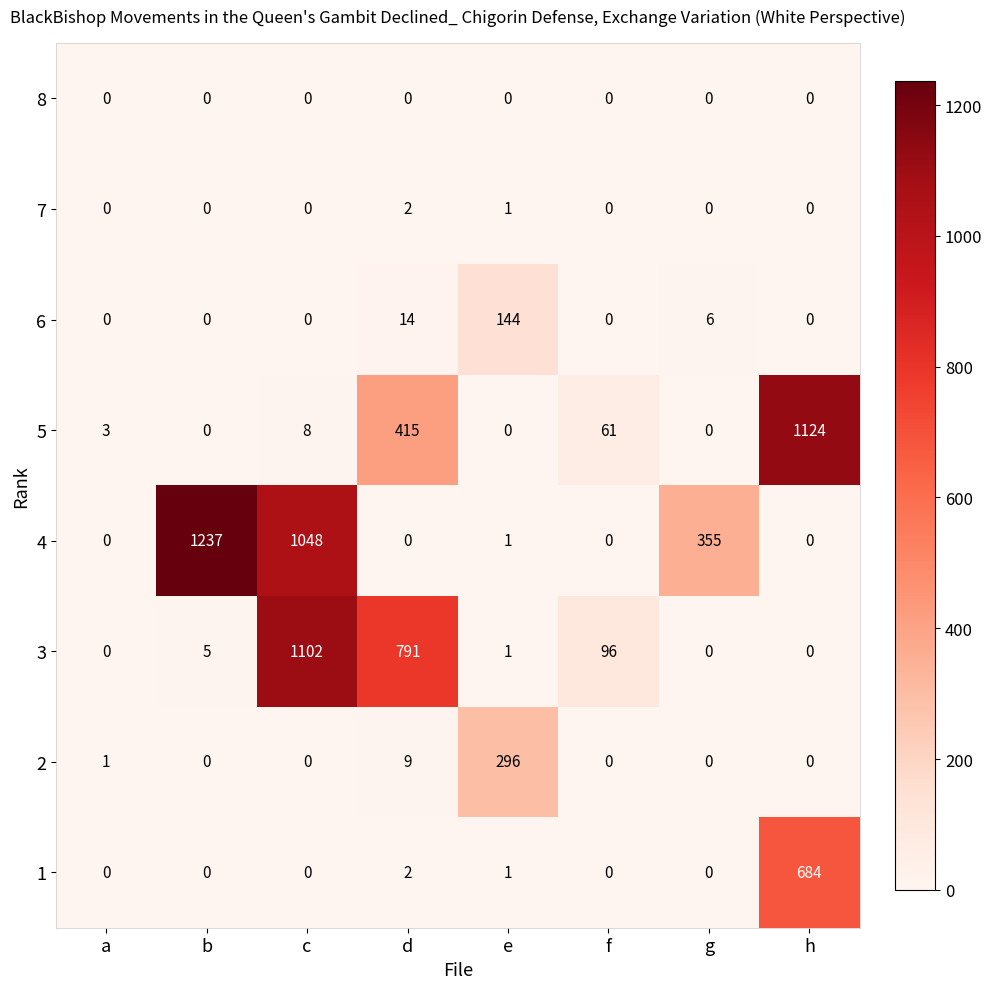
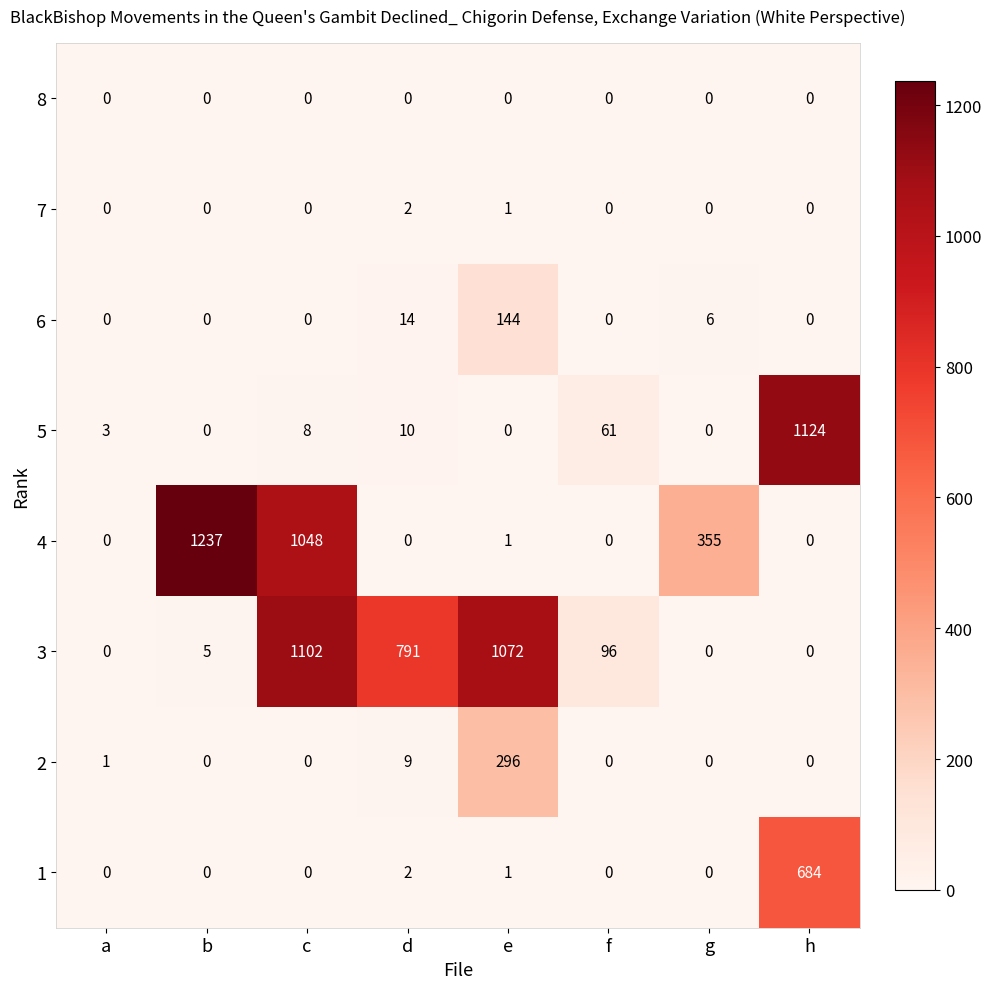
  {
    "8": {
      "a": 0,
      "b": 0,
      "c": 0,
      "d": 0,
      "e": 0,
      "f": 0,
      "g": 0,
      "h": 0
    },
    "7": {
      "a": 0,
      "b": 0,
      "c": 0,
      "d": 2,
      "e": 1,
      "f": 0,
      "g": 0,
      "h": 0
    },
    "6": {
      "a": 0,
      "b": 0,
      "c": 0,
      "d": 14,
      "e": 144,
      "f": 0,
      "g": 6,
      "h": 0
    },
    "5": {
      "a": 3,
      "b": 0,
      "c": 8,
-     "d": 415,
+     "d": 10,
      "e": 0,
      "f": 61,
      "g": 0,
      "h": 1124
    },
    "4": {
      "a": 0,
      "b": 1237,
      "c": 1048,
      "d": 0,
      "e": 1,
      "f": 0,
      "g": 355,
      "h": 0
    },
    "3": {
      "a": 0,
      "b": 5,
      "c": 1102,
      "d": 791,
-     "e": 1,
+     "e": 1072,
      "f": 96,
      "g": 0,
      "h": 0
    },
    "2": {
      "a": 1,
      "b": 0,
      "c": 0,
      "d": 9,
      "e": 296,
      "f": 0,
      "g": 0,
      "h": 0
    },
    "1": {
      "a": 0,
      "b": 0,
      "c": 0,
      "d": 2,
      "e": 1,
      "f": 0,
      "g": 0,
      "h": 684
    }
  }
